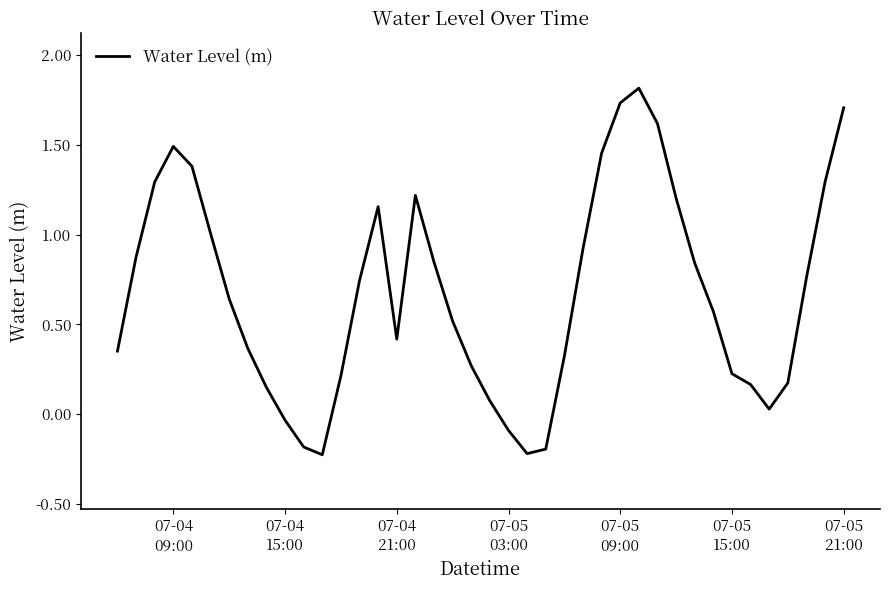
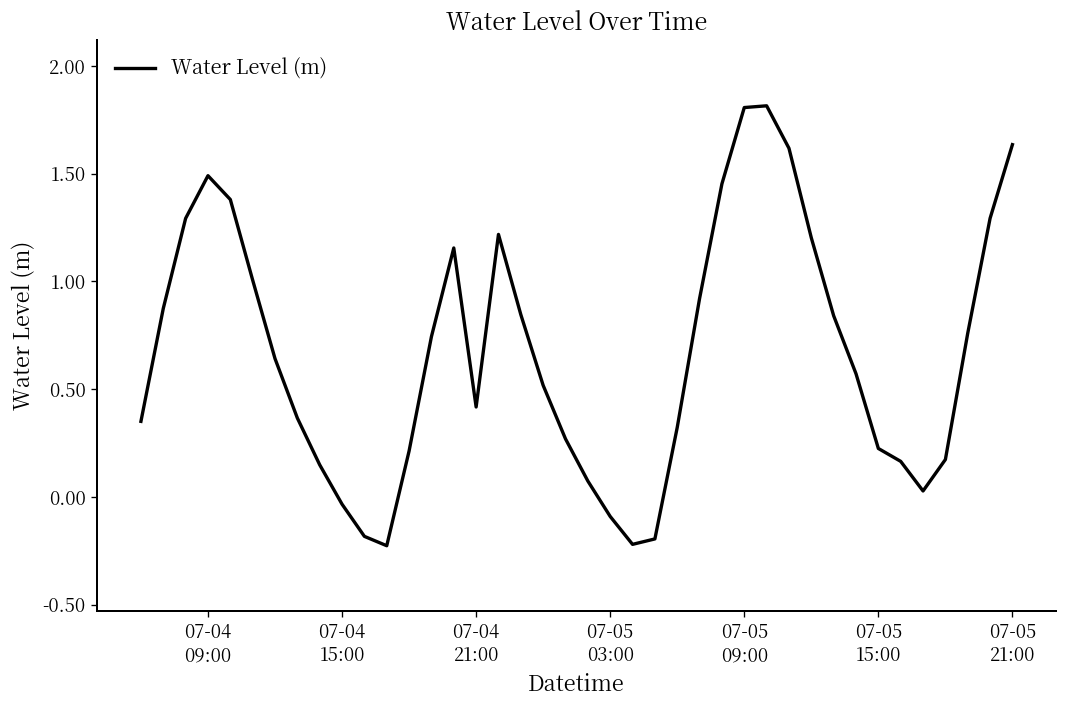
  {
    "07-04 09:00": 1.49,
    "07-04 15:00": -0.03,
    "07-04 21:00": 0.42,
    "07-05 03:00": -0.09,
-   "07-05 09:00": 1.73,
+   "07-05 09:00": 1.81,
    "07-05 15:00": 0.23,
-   "07-05 21:00": 1.71
+   "07-05 21:00": 1.64
  }
